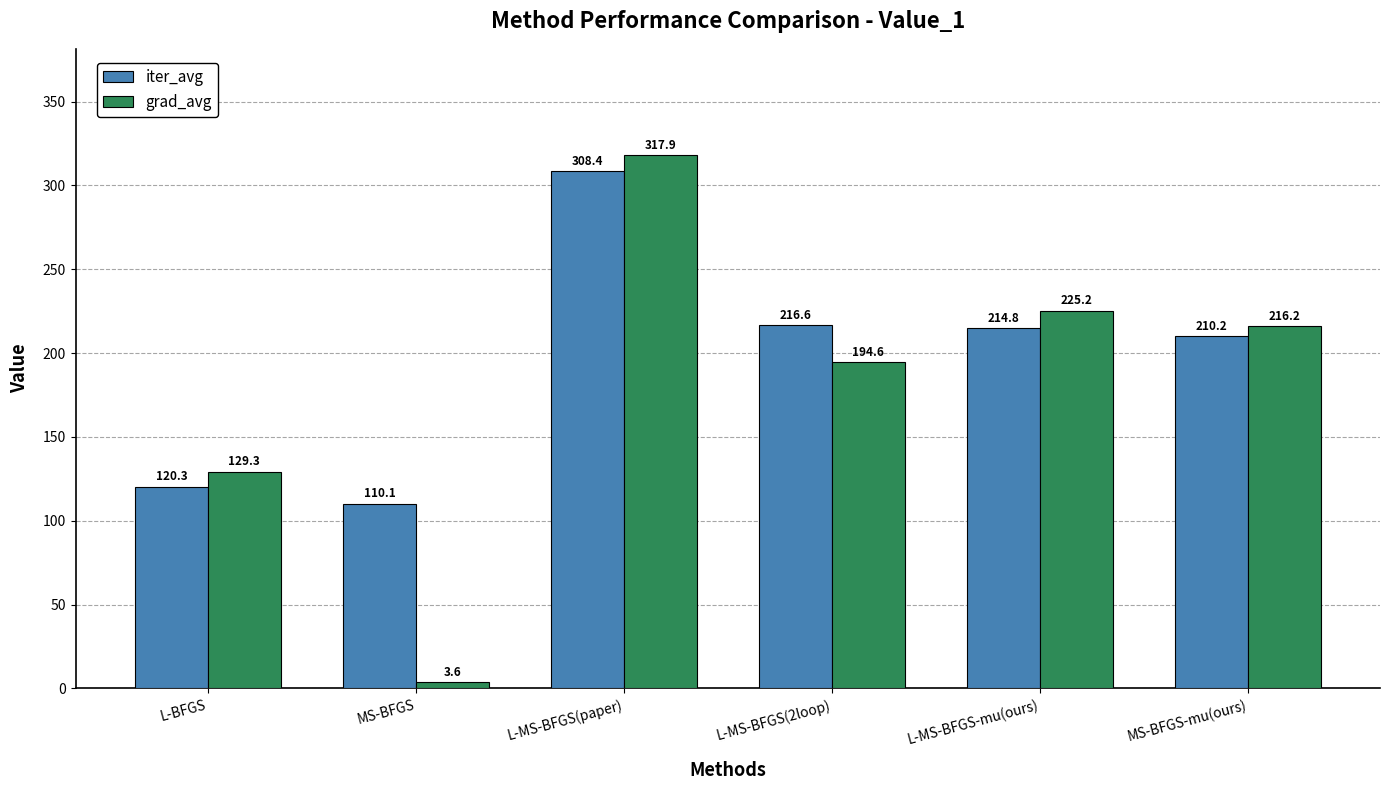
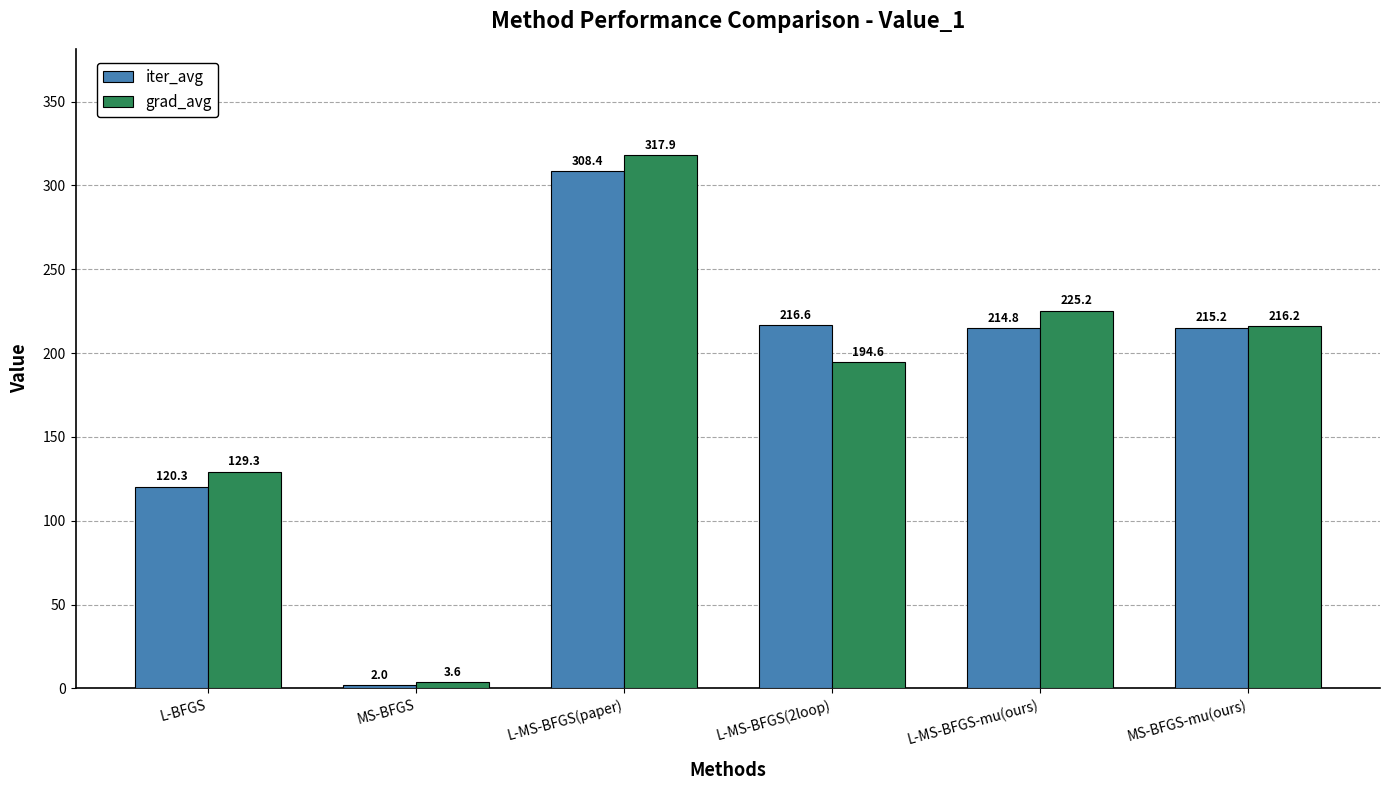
  {
    "iter_avg": {
      "L-BFGS": 120.3,
-     "MS-BFGS": 110.1,
+     "MS-BFGS": 2.0,
      "L-MS-BFGS(paper)": 308.4,
      "L-MS-BFGS(2loop)": 216.6,
      "L-MS-BFGS-mu(ours)": 214.8,
-     "MS-BFGS-mu(ours)": 210.2
+     "MS-BFGS-mu(ours)": 215.2
    },
    "grad_avg": {
      "L-BFGS": 129.3,
      "MS-BFGS": 3.6,
      "L-MS-BFGS(paper)": 317.9,
      "L-MS-BFGS(2loop)": 194.6,
      "L-MS-BFGS-mu(ours)": 225.2,
      "MS-BFGS-mu(ours)": 216.2
    }
  }
